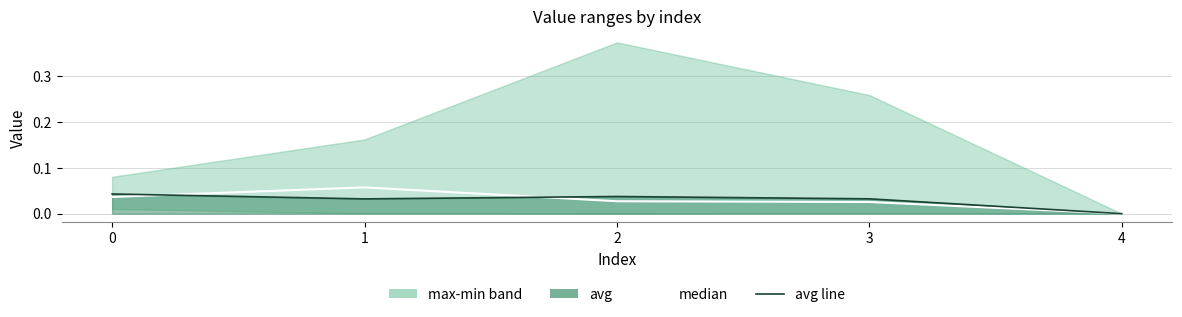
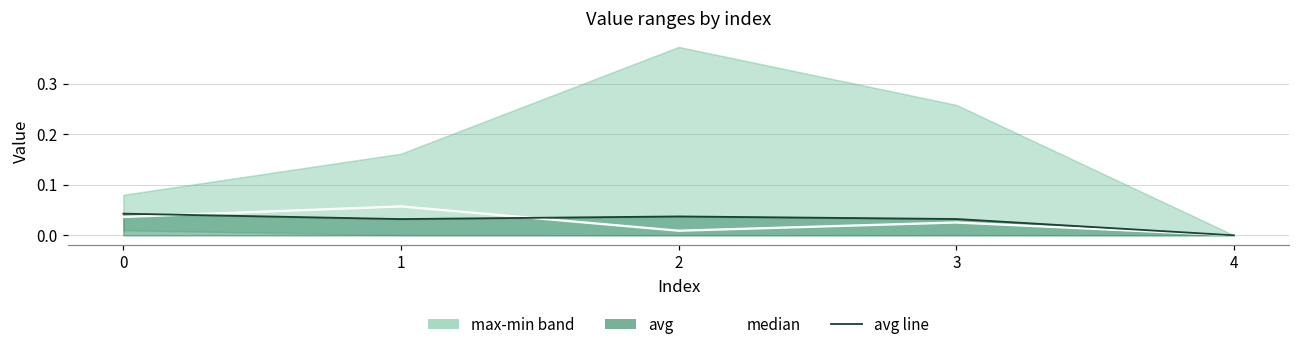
  {
    "median": {
      "0": 0.04,
      "1": 0.06,
-     "2": 0.03,
+     "2": 0.01,
      "3": 0.03
    }
  }
